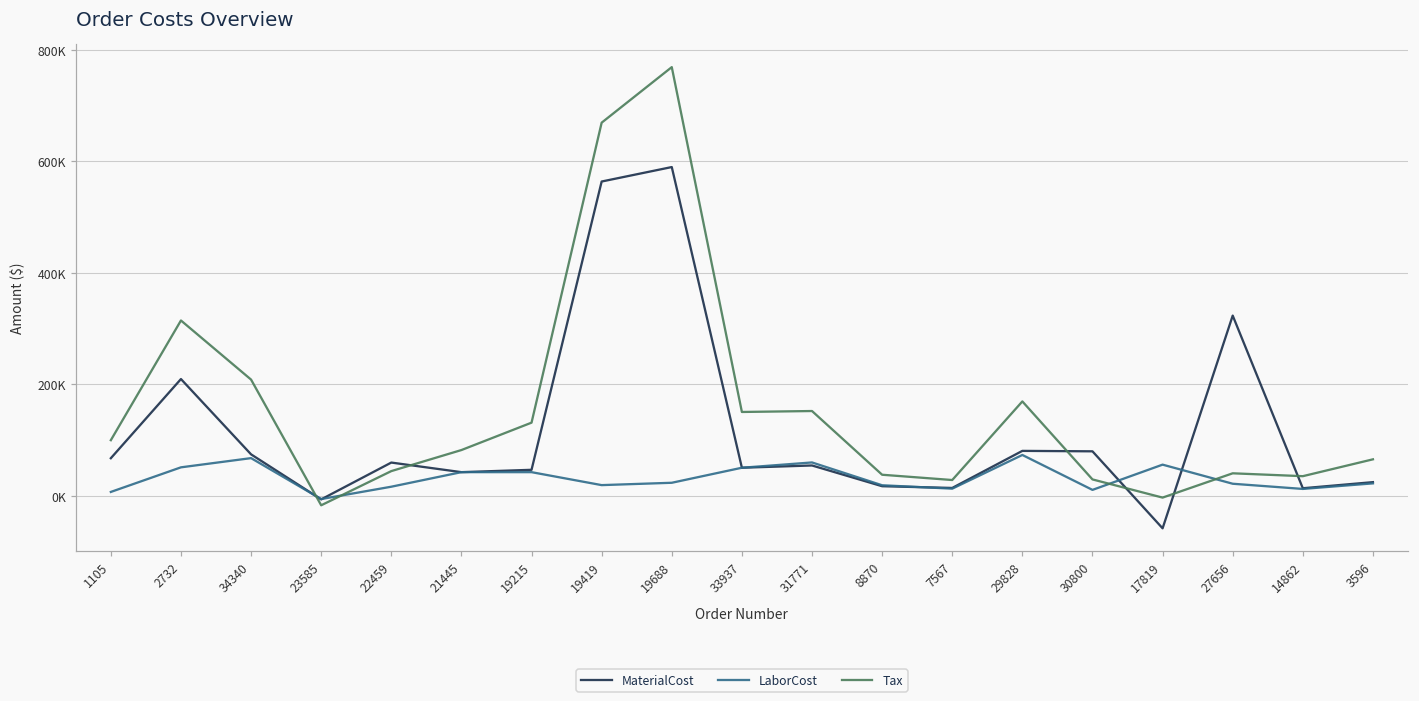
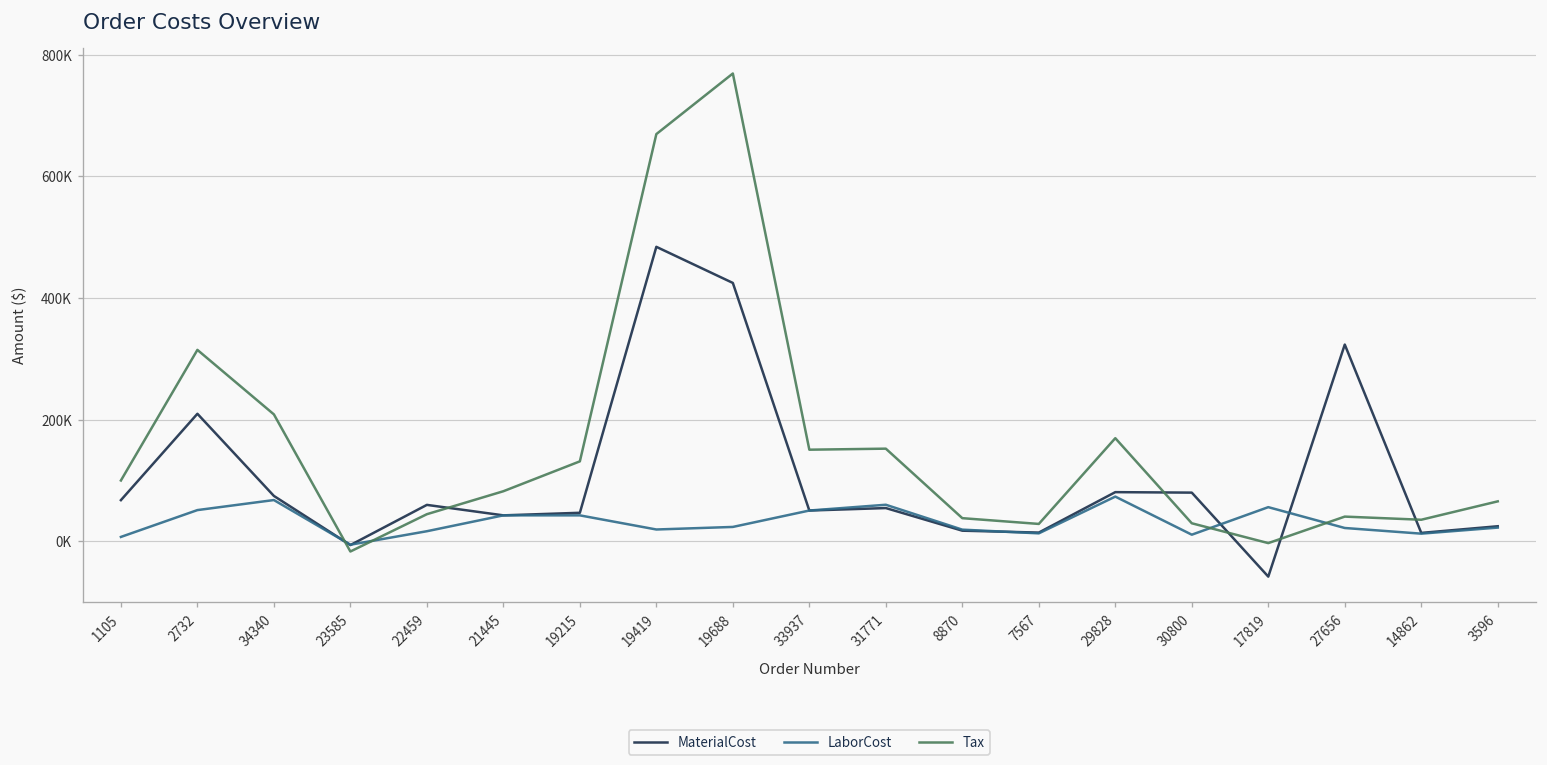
  {
    "MaterialCost": {
      "1105": 70000,
      "2732": 210000,
      "34340": 70000,
      "22459": 60000,
-     "19419": 560000,
-     "19688": 590000,
+     "19419": 480000,
+     "19688": 420000,
      "31771": 50000,
      "29828": 80000,
      "30800": 80000,
      "17819": -60000,
      "27656": 320000
    }
  }
